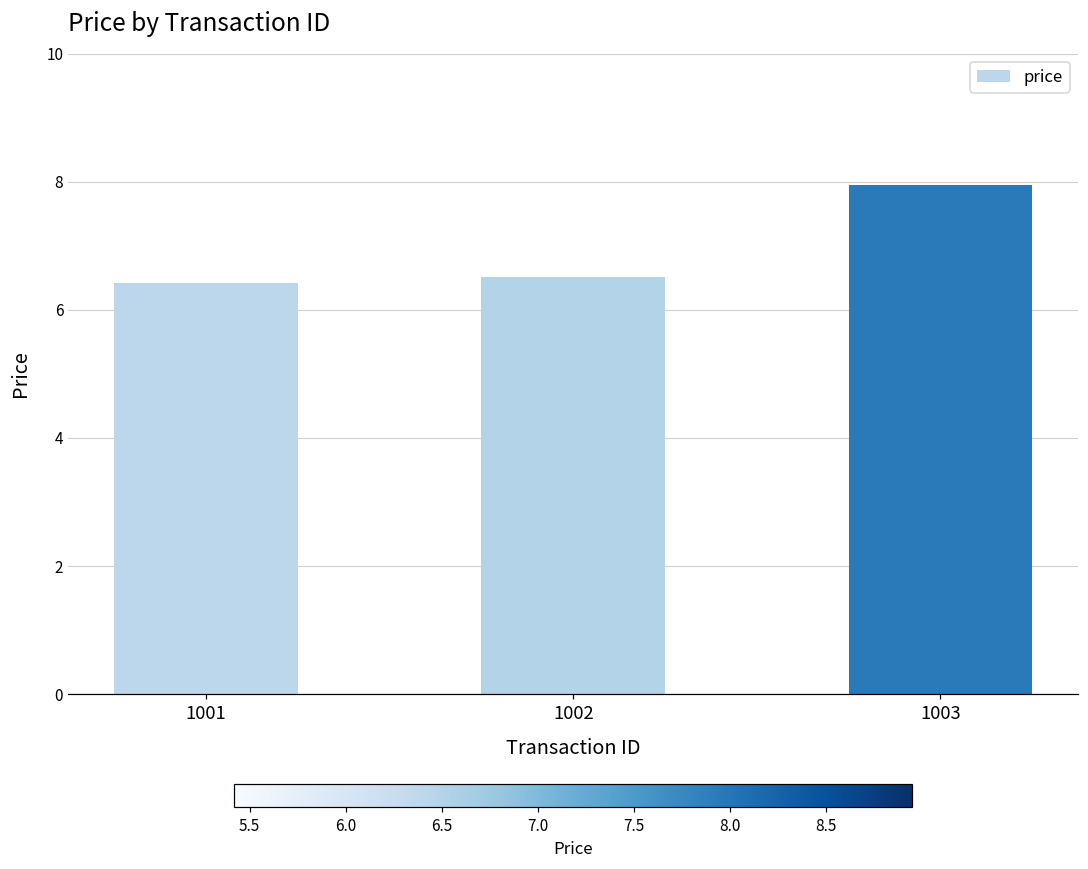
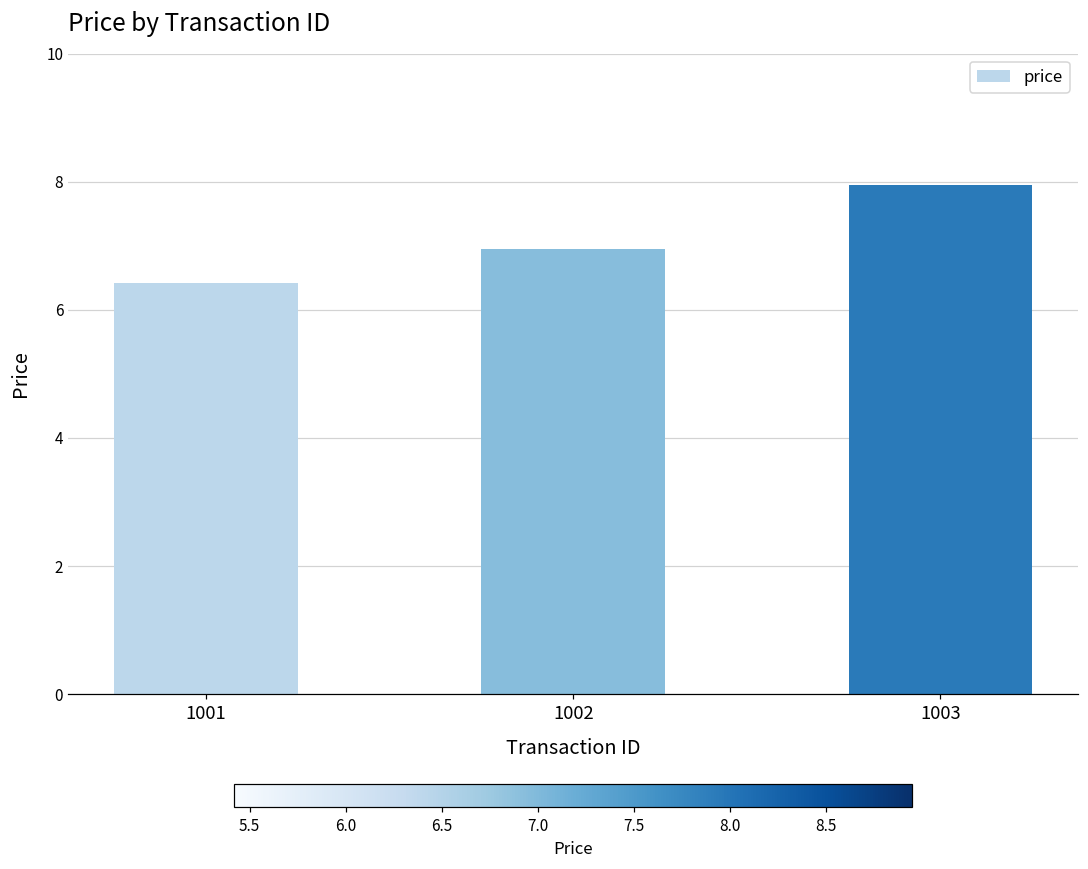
  {
    "1001": 6.4,
-   "1002": 6.5,
+   "1002": 7.0,
    "1003": 8.0
  }
